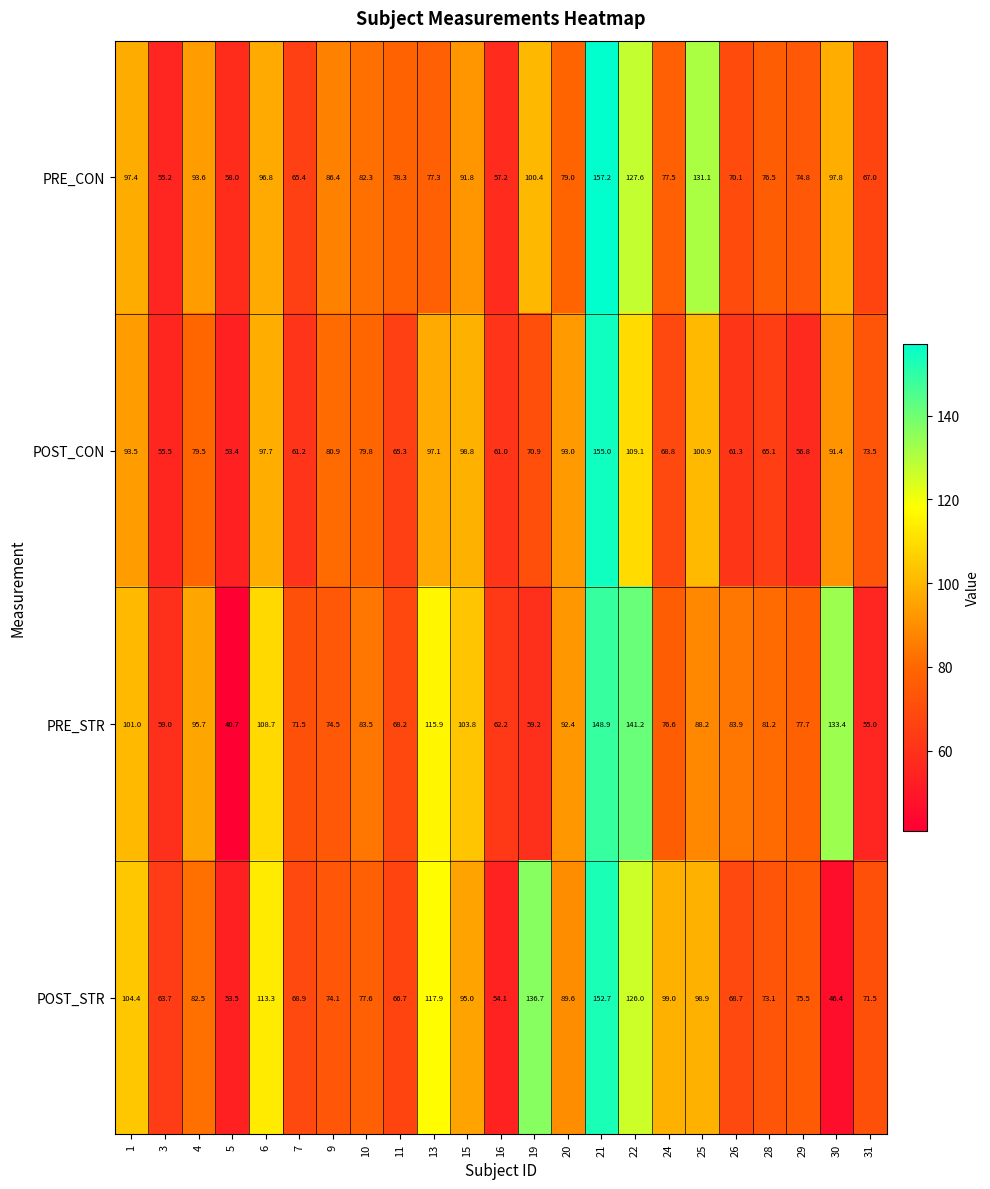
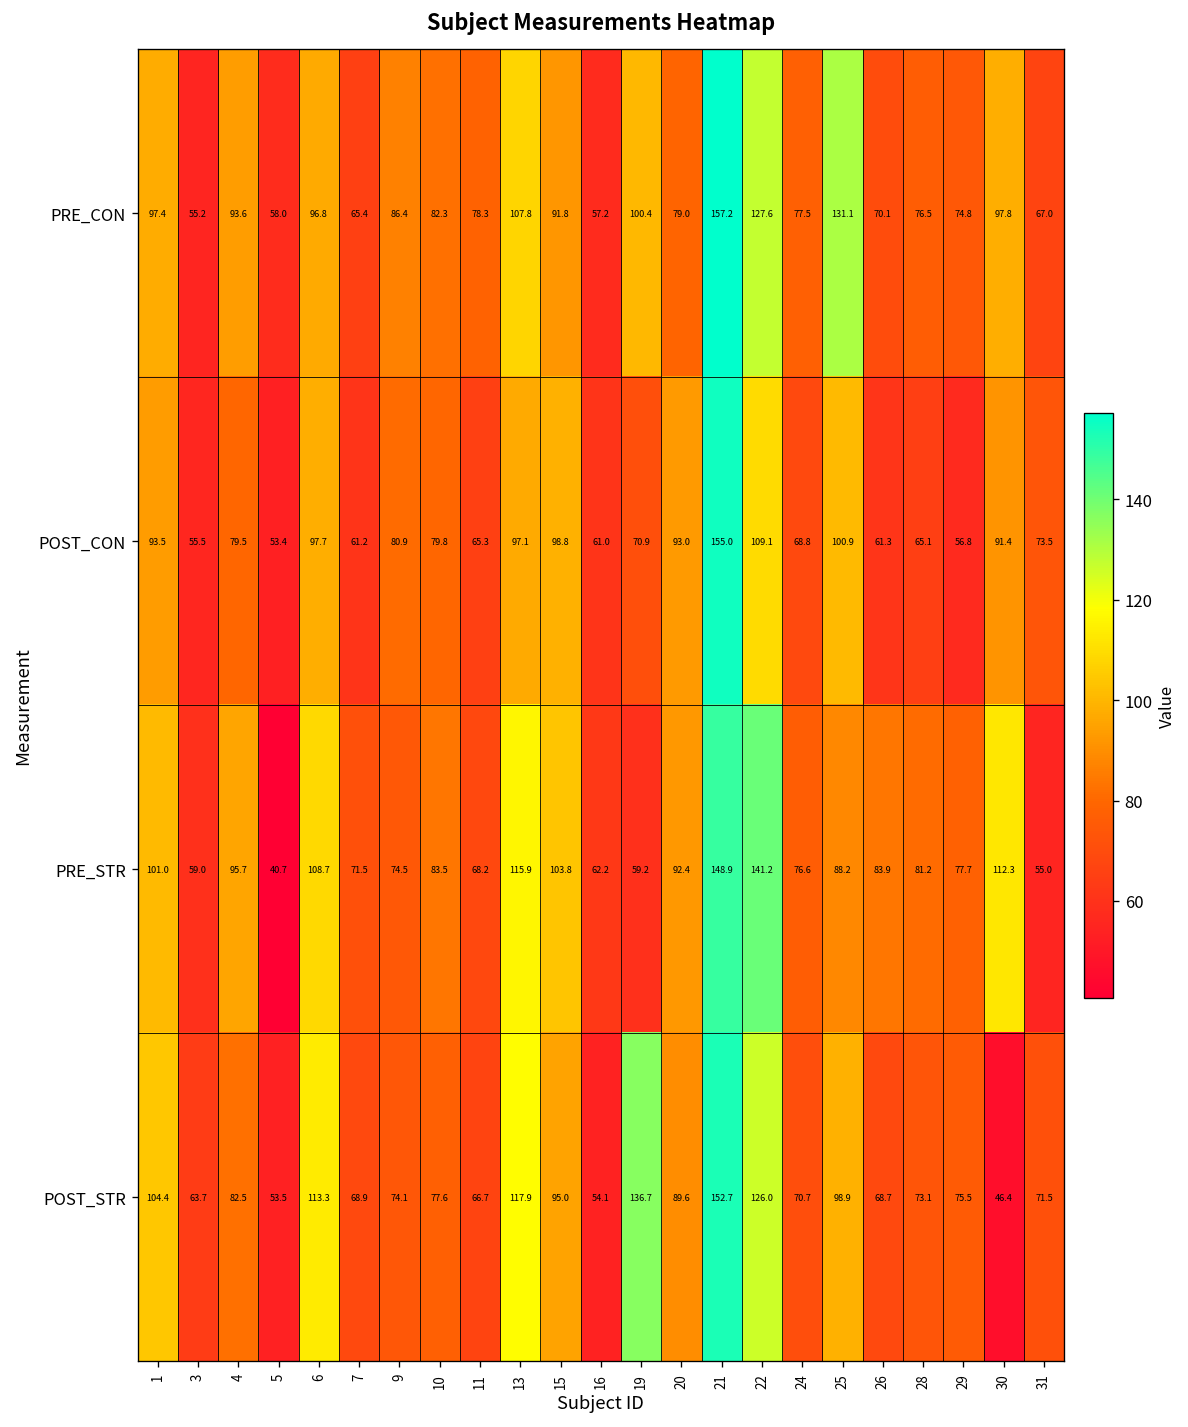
  {
    "PRE_CON": {
      "1": 97.4,
      "3": 55.2,
      "4": 93.6,
      "5": 58.0,
      "6": 96.8,
      "7": 65.4,
      "9": 86.4,
      "10": 82.3,
      "11": 78.3,
-     "13": 77.3,
+     "13": 107.8,
      "15": 91.8,
      "16": 57.2,
      "19": 100.4,
      "20": 79.0,
      "21": 157.2,
      "22": 127.6,
      "24": 77.5,
      "25": 131.1,
      "26": 70.1,
      "28": 76.5,
      "29": 74.8,
      "30": 97.8,
      "31": 67.0
    },
    "POST_CON": {
      "1": 93.5,
      "3": 55.5,
      "4": 79.5,
      "5": 53.4,
      "6": 97.7,
      "7": 61.2,
      "9": 80.9,
      "10": 79.8,
      "11": 65.3,
      "13": 97.1,
      "15": 98.8,
      "16": 61.0,
      "19": 70.9,
      "20": 93.0,
      "21": 155.0,
      "22": 109.1,
      "24": 68.8,
      "25": 100.9,
      "26": 61.3,
      "28": 65.1,
      "29": 56.8,
      "30": 91.4,
      "31": 73.5
    },
    "PRE_STR": {
      "1": 101.0,
      "3": 59.0,
      "4": 95.7,
      "5": 40.7,
      "6": 108.7,
      "7": 71.5,
      "9": 74.5,
      "10": 83.5,
      "11": 68.2,
      "13": 115.9,
      "15": 103.8,
      "16": 62.2,
      "19": 59.2,
      "20": 92.4,
      "21": 148.9,
      "22": 141.2,
      "24": 76.6,
      "25": 88.2,
      "26": 83.9,
      "28": 81.2,
      "29": 77.7,
-     "30": 133.4,
+     "30": 112.3,
      "31": 55.0
    },
    "POST_STR": {
      "1": 104.4,
      "3": 63.7,
      "4": 82.5,
      "5": 53.5,
      "6": 113.3,
      "7": 68.9,
      "9": 74.1,
      "10": 77.6,
      "11": 66.7,
      "13": 117.9,
      "15": 95.0,
      "16": 54.1,
      "19": 136.7,
      "20": 89.6,
      "21": 152.7,
      "22": 126.0,
-     "24": 99.0,
+     "24": 70.7,
      "25": 98.9,
      "26": 68.7,
      "28": 73.1,
      "29": 75.5,
      "30": 46.4,
      "31": 71.5
    }
  }
